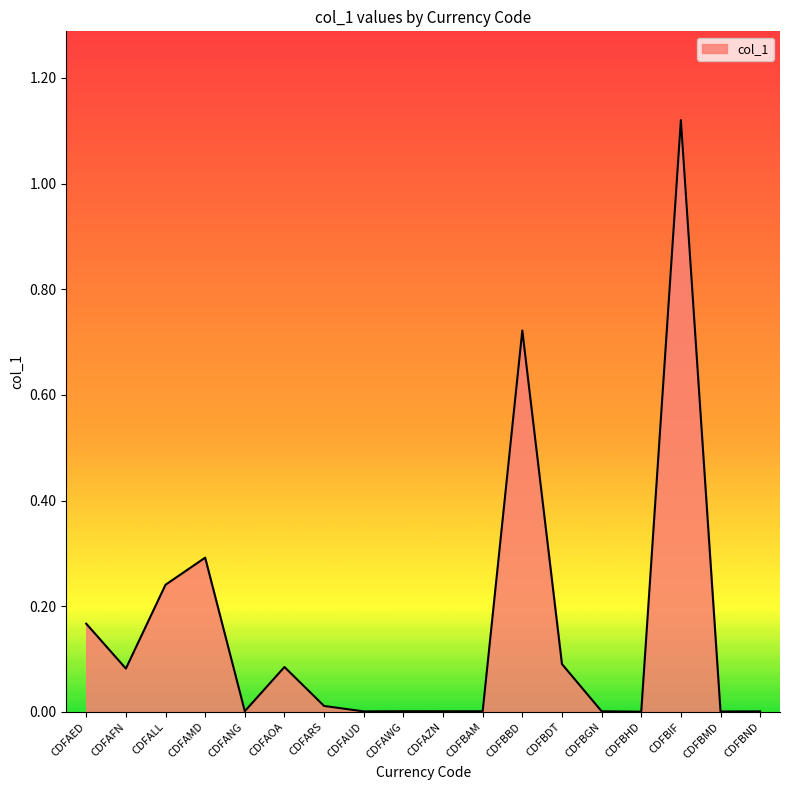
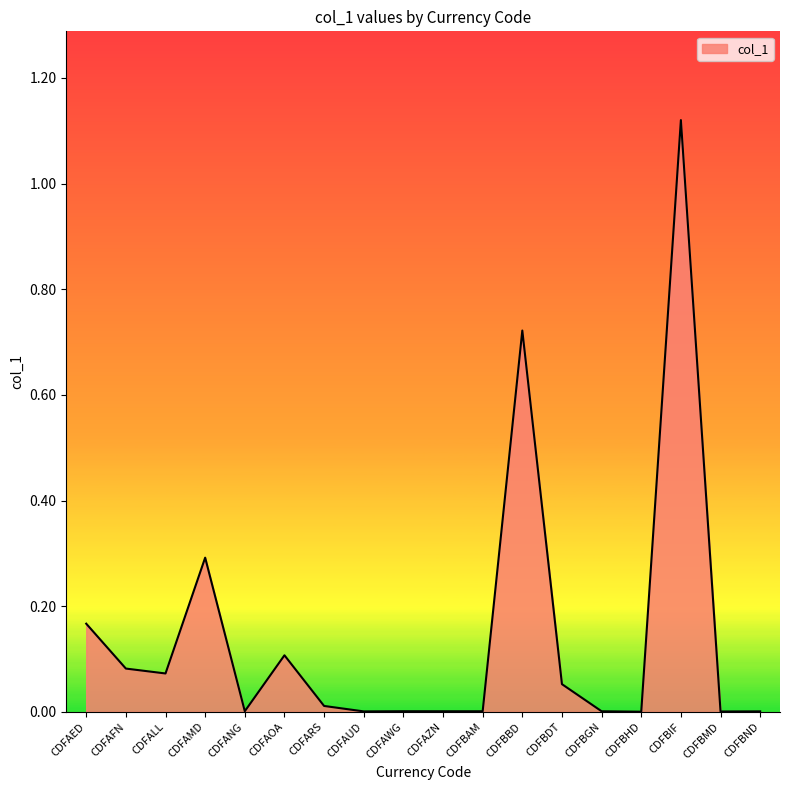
  {
    "CDFAED": 0.17,
    "CDFAFN": 0.08,
-   "CDFALL": 0.24,
+   "CDFALL": 0.07,
    "CDFAMD": 0.29,
    "CDFANG": 0.00,
-   "CDFAOA": 0.08,
+   "CDFAOA": 0.11,
    "CDFARS": 0.01,
    "CDFAUD": 0.00,
    "CDFAWG": 0.00,
    "CDFAZN": 0.00,
    "CDFBAM": 0.00,
    "CDFBBD": 0.72,
-   "CDFBDT": 0.09,
+   "CDFBDT": 0.05,
    "CDFBGN": 0.00,
    "CDFBHD": 0.00,
    "CDFBIF": 1.12,
    "CDFBMD": 0.00,
    "CDFBND": 0.00
  }
